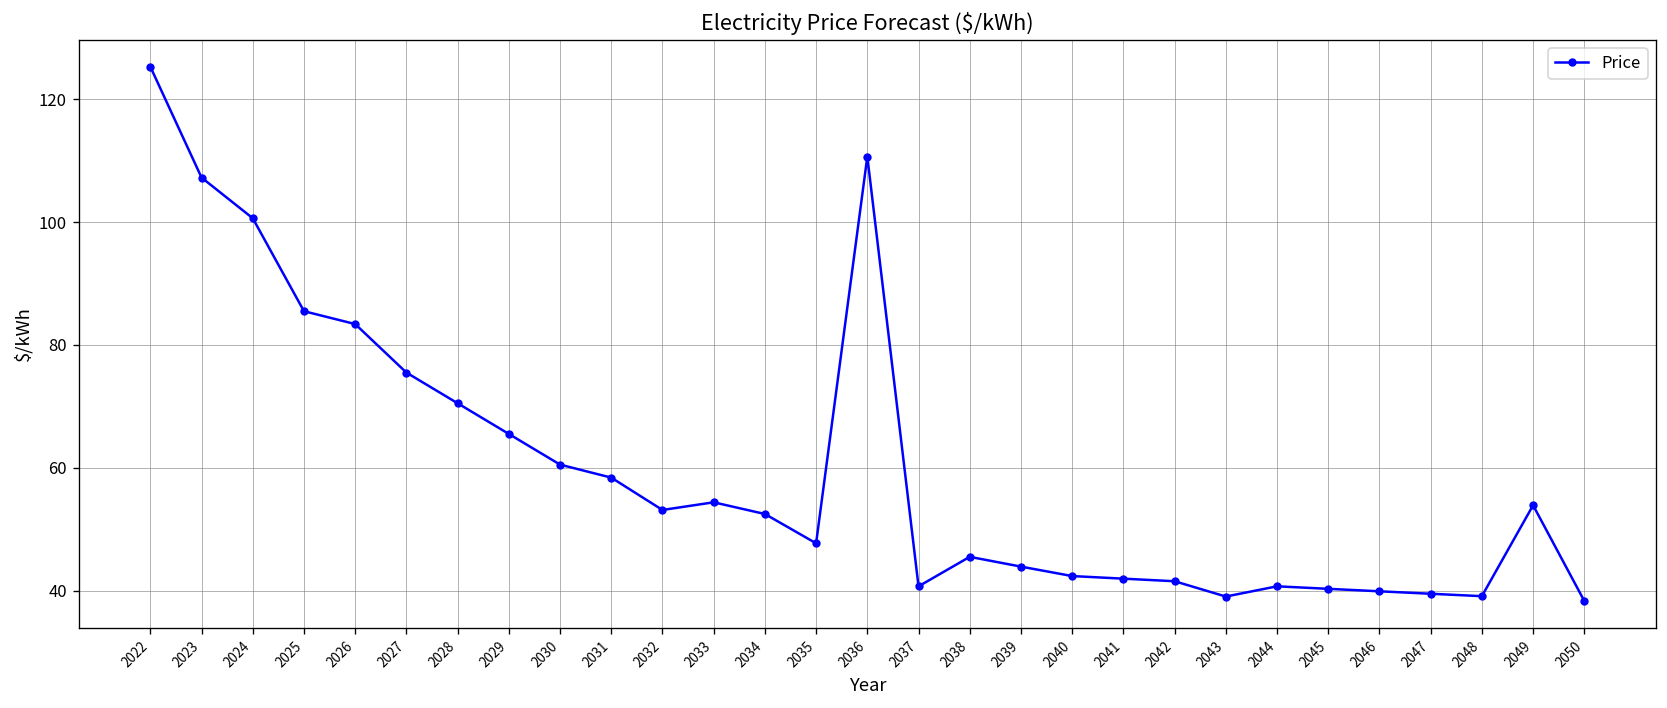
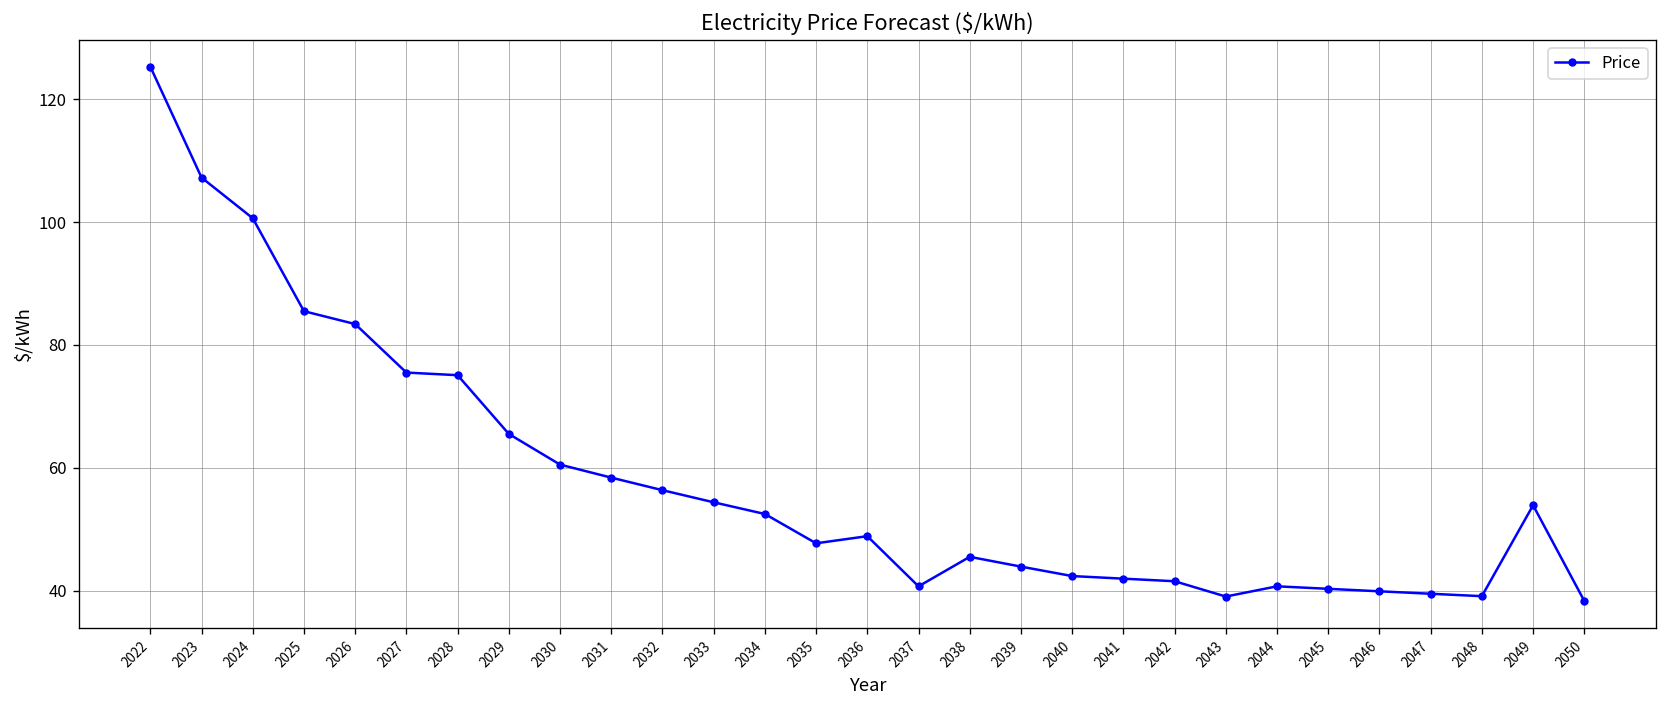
  {
    "2022": 125,
    "2023": 107,
    "2024": 101,
    "2025": 85,
    "2026": 83,
    "2027": 76,
-   "2028": 71,
+   "2028": 75,
    "2029": 66,
    "2030": 61,
    "2031": 58,
-   "2032": 53,
+   "2032": 56,
    "2033": 54,
    "2034": 52,
    "2035": 48,
-   "2036": 111,
+   "2036": 49,
    "2037": 41,
    "2038": 46,
    "2039": 44,
    "2040": 42,
    "2041": 42,
    "2042": 42,
    "2043": 39,
    "2044": 41,
    "2045": 40,
    "2046": 40,
    "2047": 40,
    "2048": 39,
    "2049": 54,
    "2050": 38
  }
